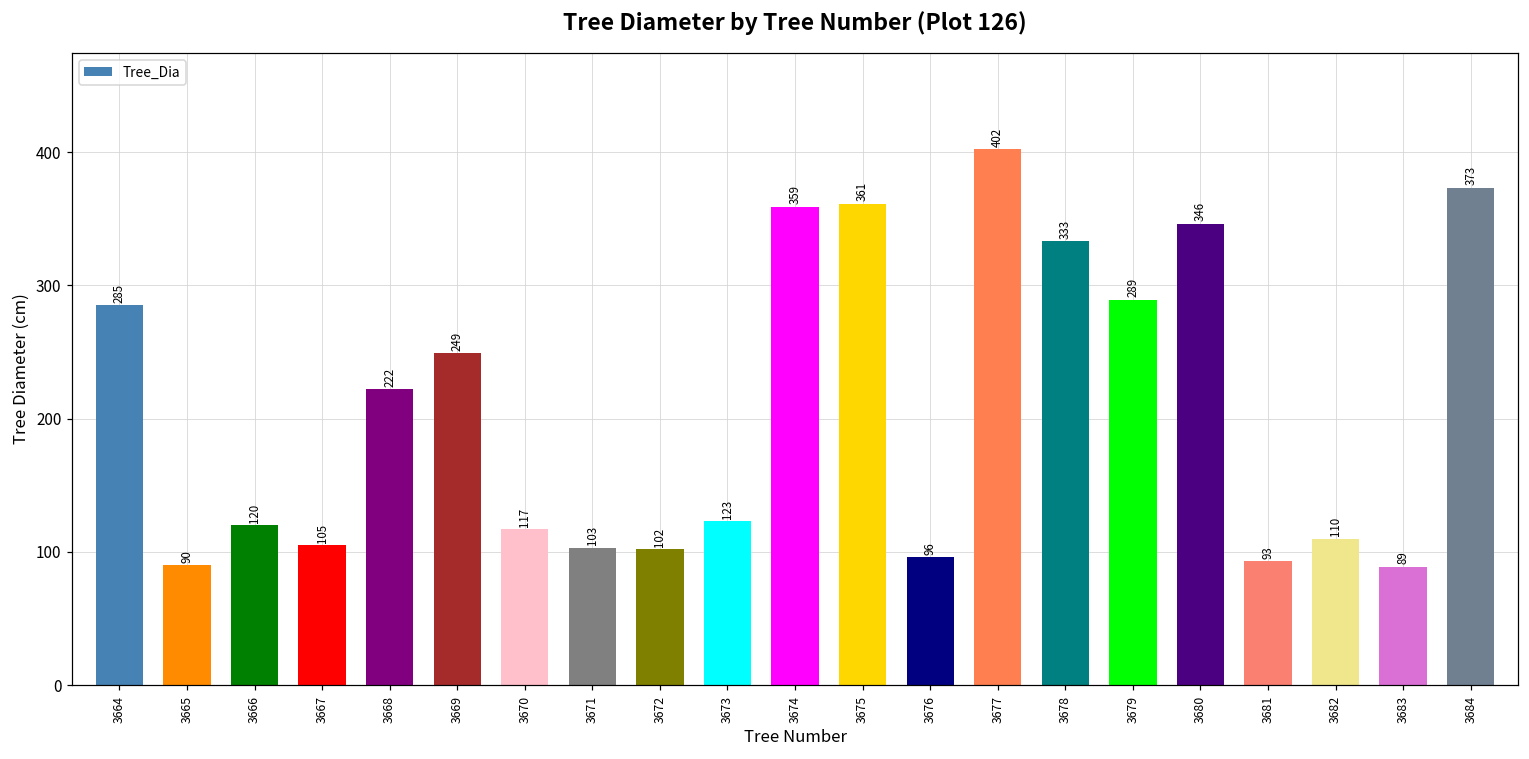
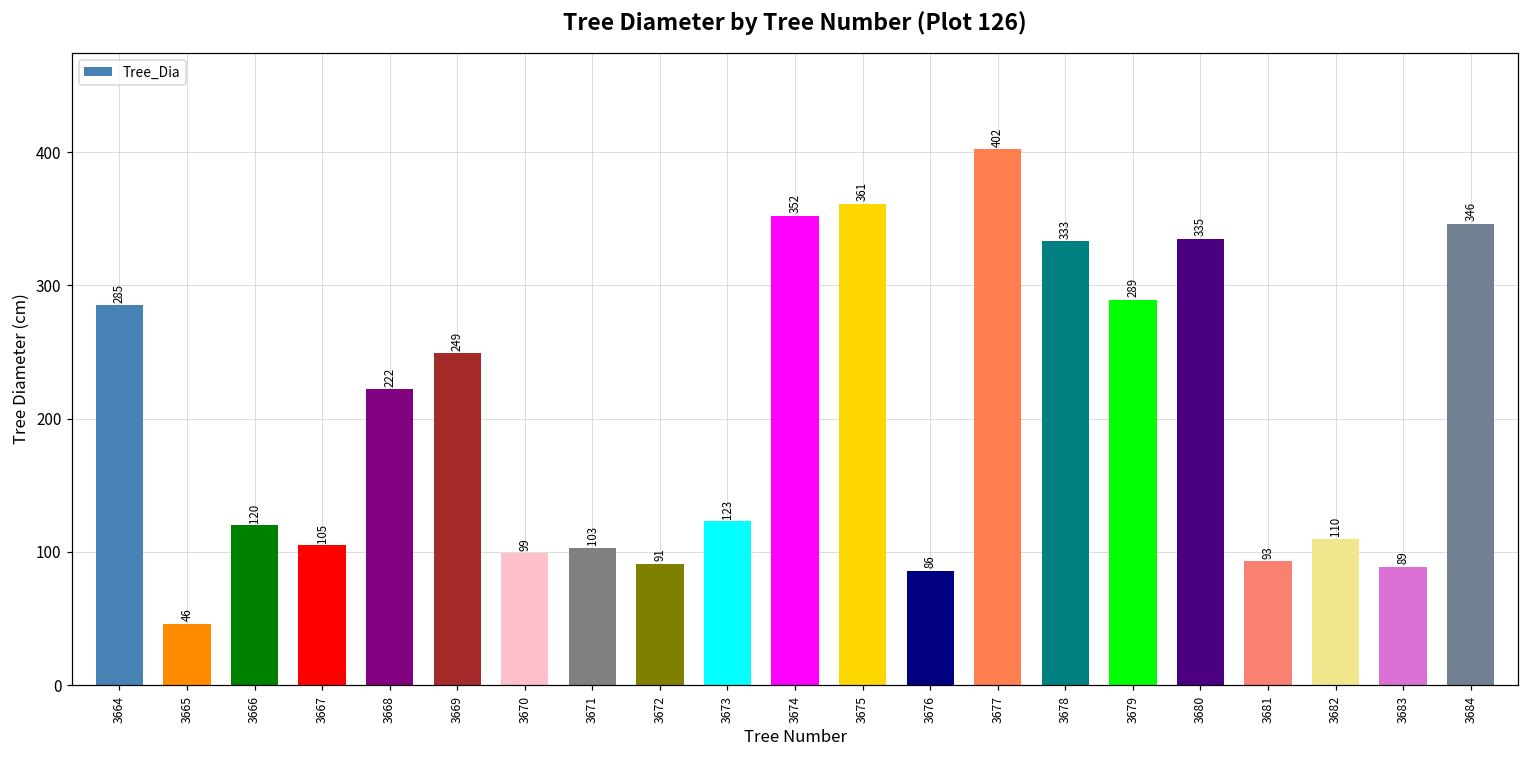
  {
    "3664": 285,
-   "3665": 90,
+   "3665": 46,
    "3666": 120,
    "3667": 105,
    "3668": 222,
    "3669": 249,
-   "3670": 117,
+   "3670": 99,
    "3671": 103,
-   "3672": 102,
+   "3672": 91,
    "3673": 123,
-   "3674": 359,
+   "3674": 352,
    "3675": 361,
-   "3676": 96,
+   "3676": 86,
    "3677": 402,
    "3678": 333,
    "3679": 289,
-   "3680": 346,
+   "3680": 335,
    "3681": 93,
    "3682": 110,
    "3683": 89,
-   "3684": 373
+   "3684": 346
  }
